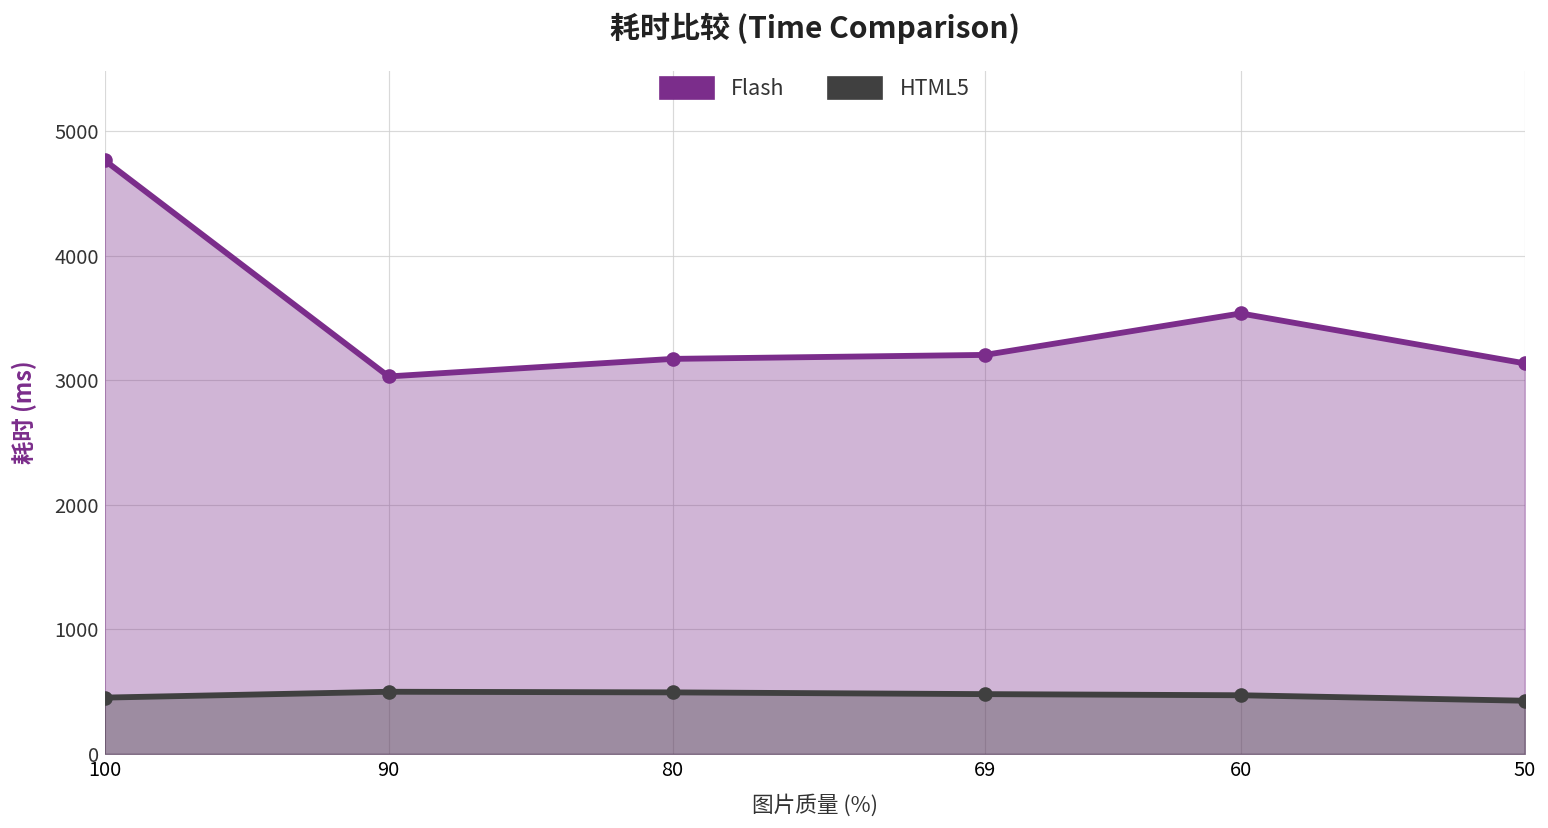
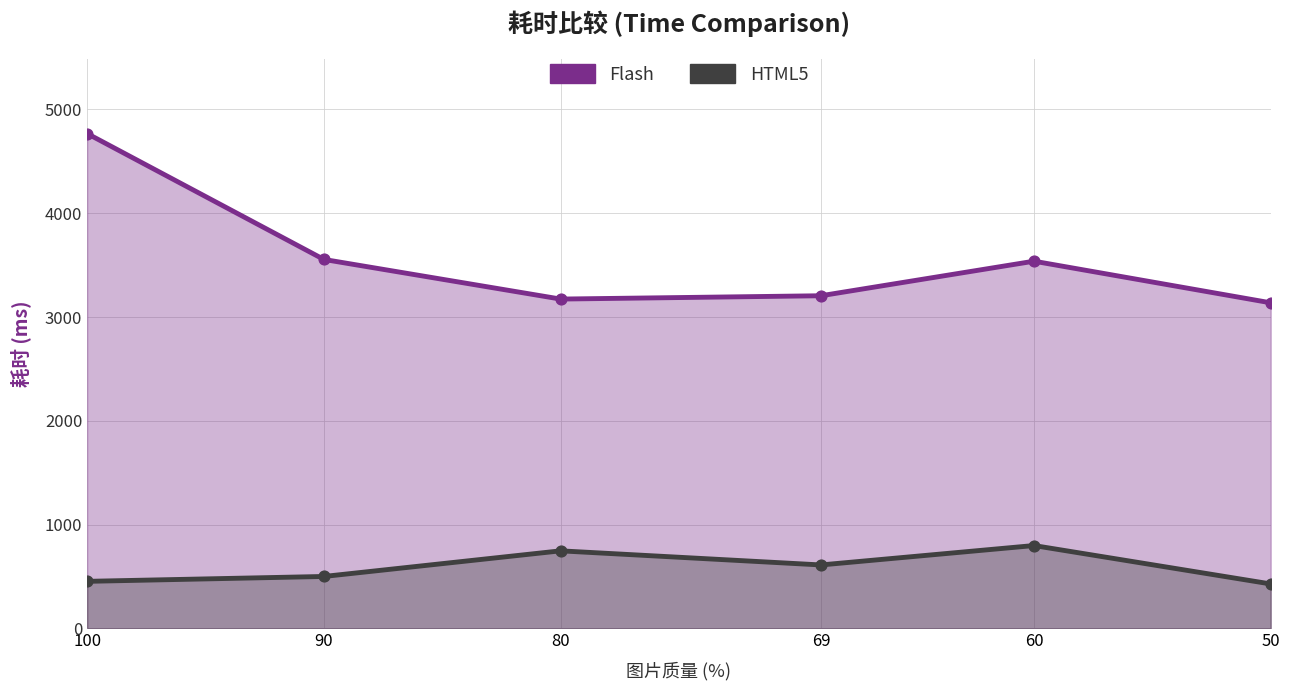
  {
    "Flash": {
      "100": 4770,
-     "90": 3030,
+     "90": 3560,
      "80": 3170,
      "69": 3210,
      "60": 3540,
      "50": 3140
    },
    "HTML5": {
      "100": 450,
      "90": 500,
-     "80": 500,
-     "69": 480,
-     "60": 470,
+     "80": 750,
+     "69": 610,
+     "60": 800,
      "50": 430
    }
  }
